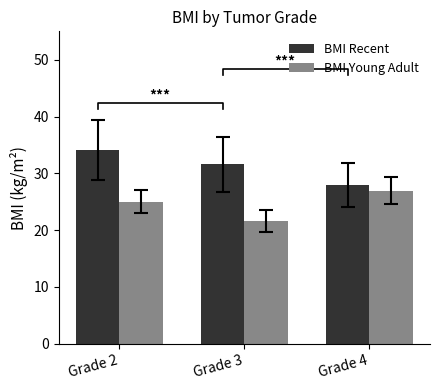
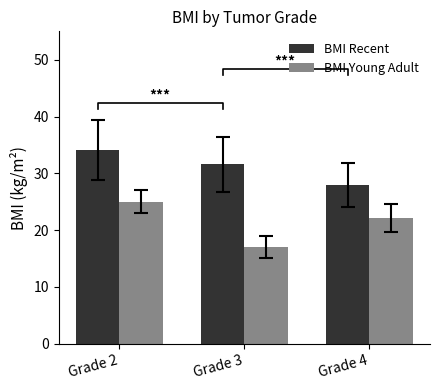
  {
    "BMI Recent": {
      "Grade 2": 34,
      "Grade 3": 32,
      "Grade 4": 28
    },
    "BMI Young Adult": {
      "Grade 2": 25,
-     "Grade 3": 22,
-     "Grade 4": 27
+     "Grade 3": 17,
+     "Grade 4": 22
    }
  }
